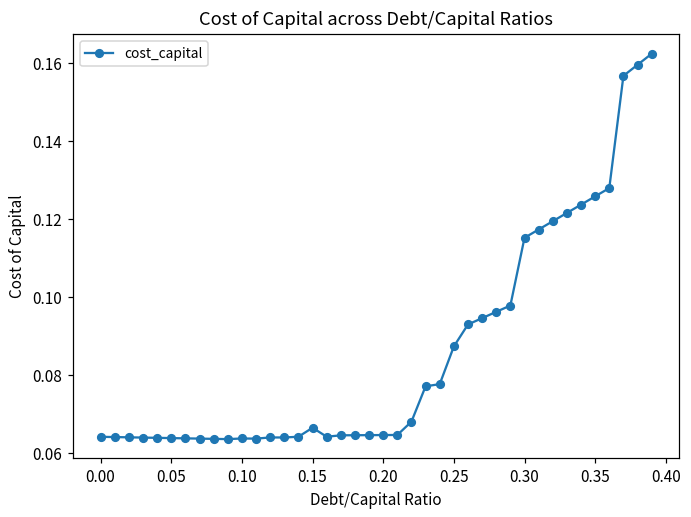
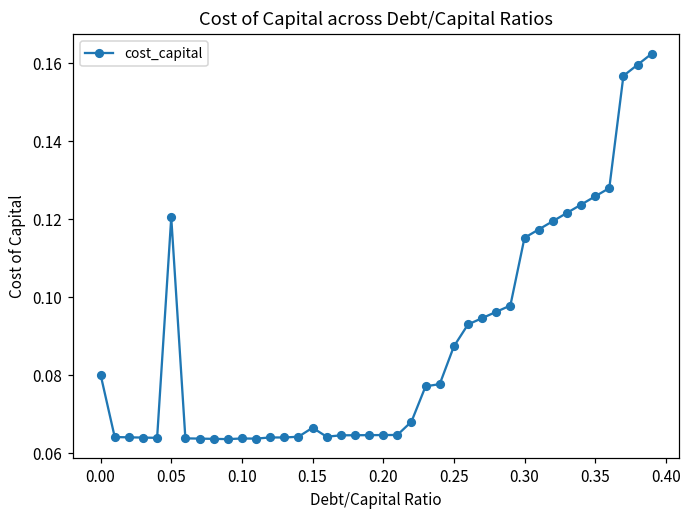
  {
-   "0.00": 0.064,
-   "0.05": 0.064,
+   "0.00": 0.080,
+   "0.05": 0.120,
    "0.10": 0.064,
    "0.15": 0.067,
    "0.20": 0.065,
    "0.25": 0.087,
    "0.30": 0.115,
    "0.35": 0.126
  }
